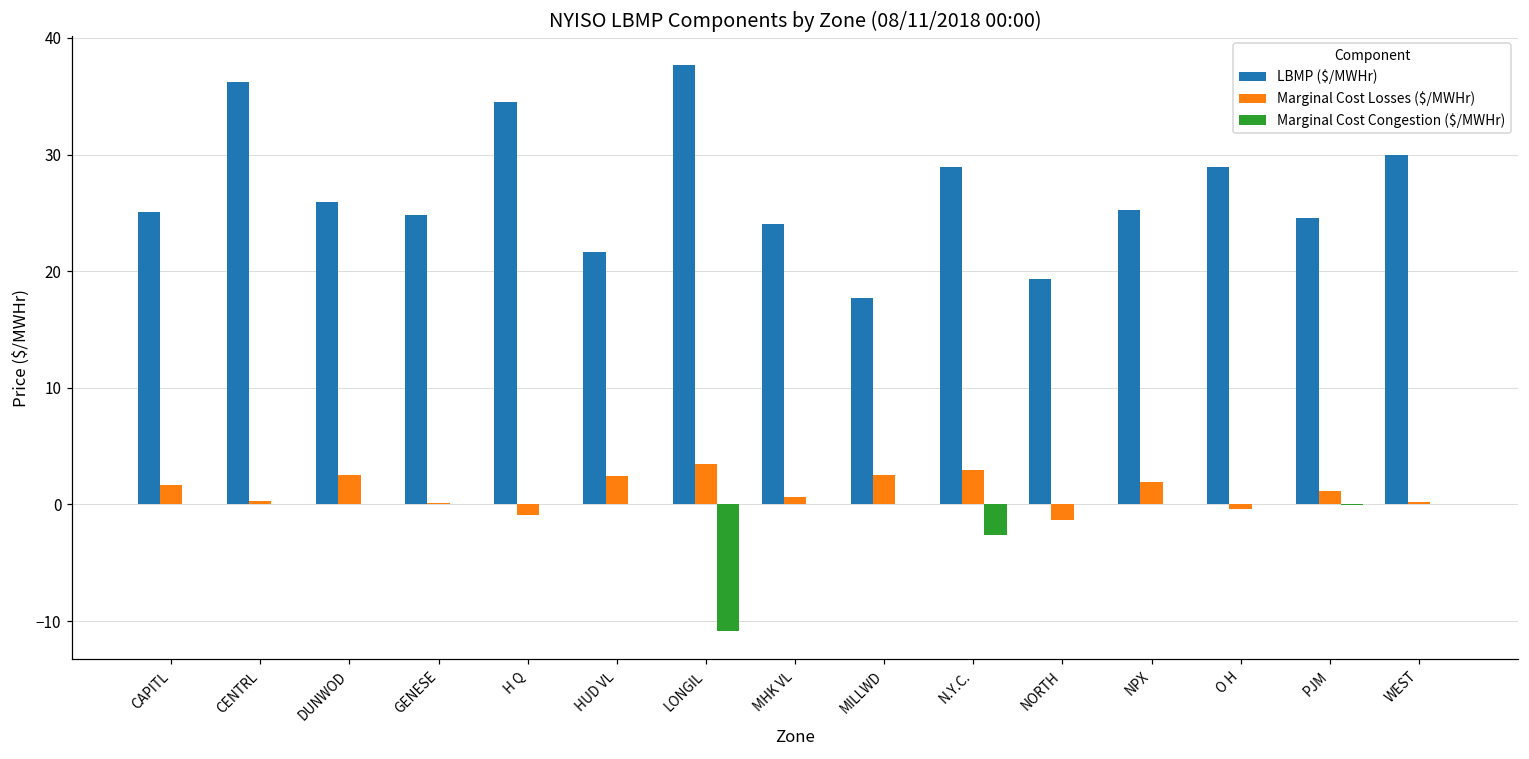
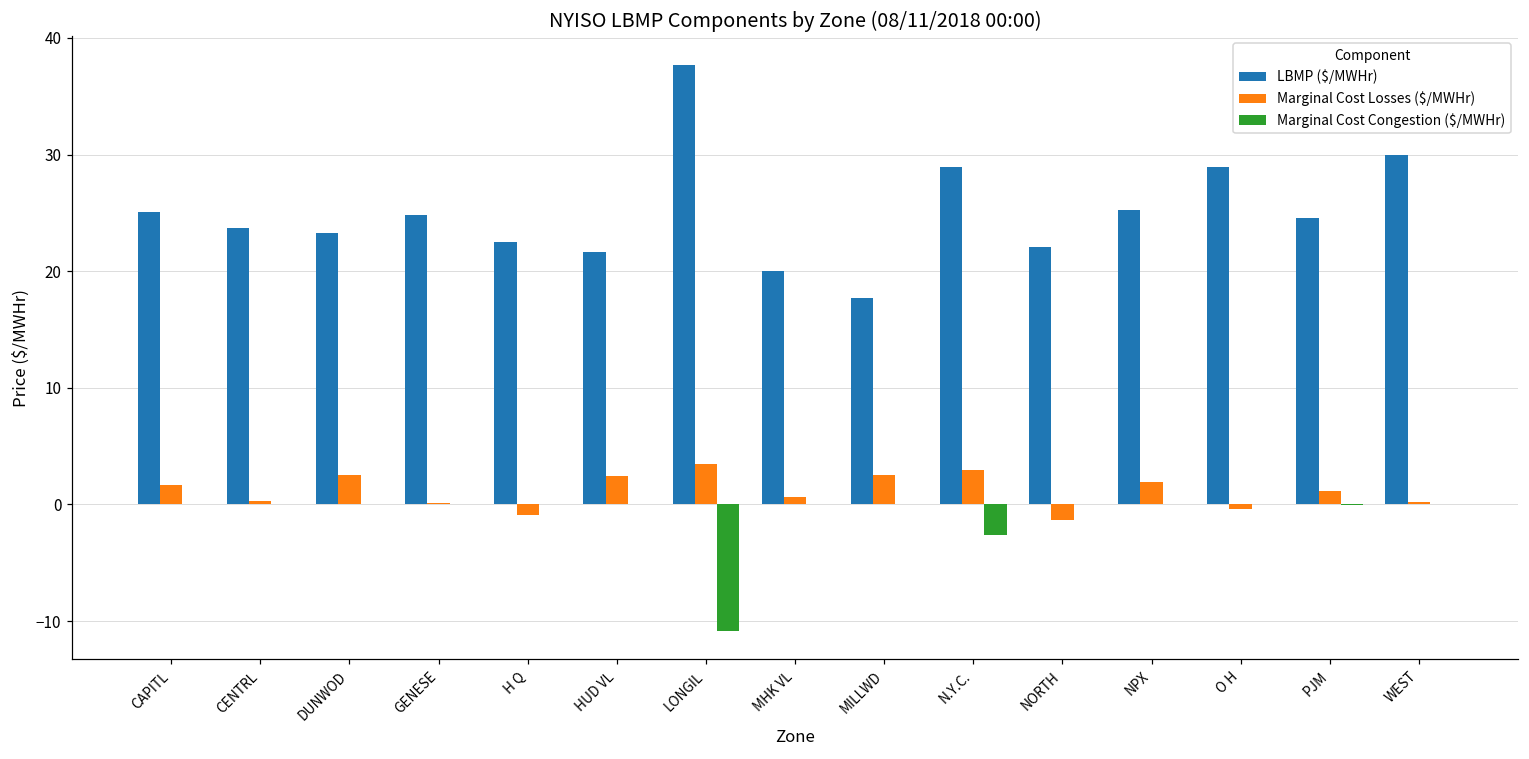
  {
    "LBMP ($/MWHr)": {
      "CAPITL": 25.0,
-     "CENTRL": 36.2,
-     "DUNWOD": 26.0,
+     "CENTRL": 23.7,
+     "DUNWOD": 23.3,
      "GENESE": 24.9,
-     "H Q": 34.5,
+     "H Q": 22.5,
      "HUD VL": 21.7,
      "LONGIL": 37.7,
-     "MHK VL": 24.0,
+     "MHK VL": 20.0,
      "MILLWD": 17.7,
      "N.Y.C.": 28.9,
-     "NORTH": 19.3,
+     "NORTH": 22.1,
      "NPX": 25.3,
      "O H": 28.9,
      "PJM": 24.6,
      "WEST": 30.0
    },
    "Marginal Cost Losses ($/MWHr)": {
      "CAPITL": 1.7,
      "CENTRL": 0.3,
      "DUNWOD": 2.6,
      "H Q": -0.9,
      "HUD VL": 2.4,
      "LONGIL": 3.5,
      "MHK VL": 0.7,
      "MILLWD": 2.5,
      "N.Y.C.": 3.0,
      "NORTH": -1.3,
      "NPX": 1.9,
      "O H": -0.4,
      "PJM": 1.1
    },
    "Marginal Cost Congestion ($/MWHr)": {
      "CAPITL": 0.0,
      "CENTRL": 0.0,
      "DUNWOD": 0.0,
      "GENESE": 0.0,
      "H Q": 0.0,
      "HUD VL": 0.0,
      "LONGIL": -10.8,
      "MHK VL": 0.0,
      "MILLWD": 0.0,
      "N.Y.C.": -2.6,
      "NORTH": 0.0,
      "NPX": 0.0,
      "O H": 0.0,
      "WEST": 0.0
    }
  }
